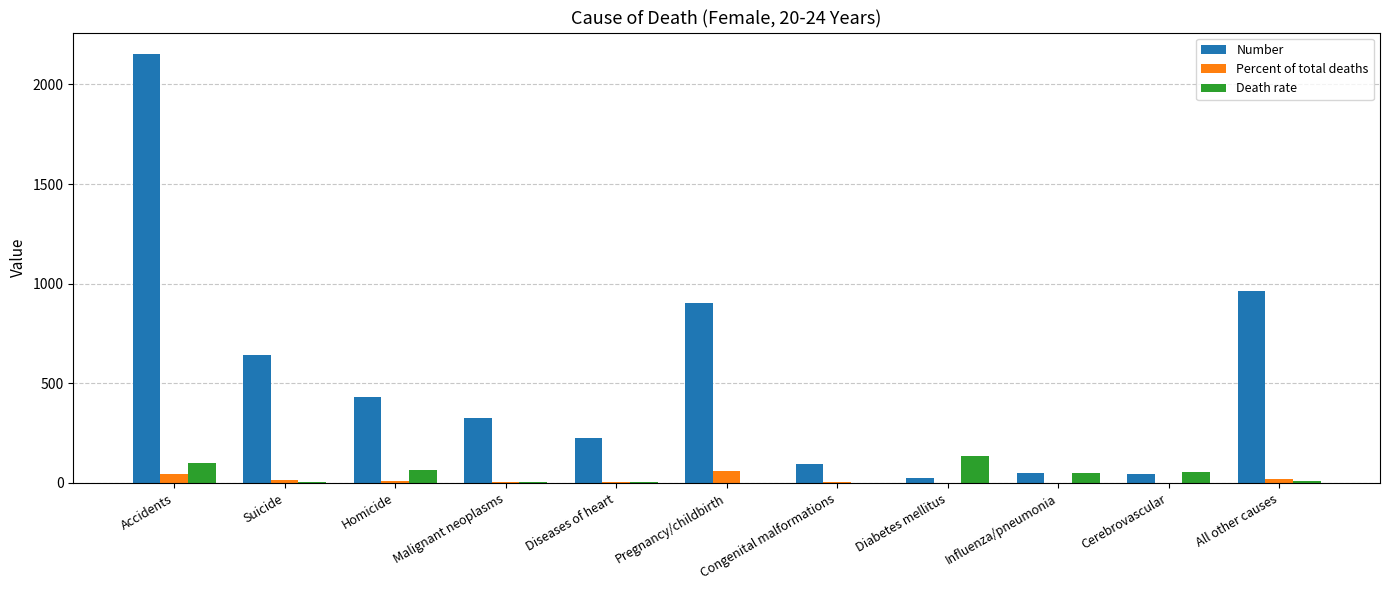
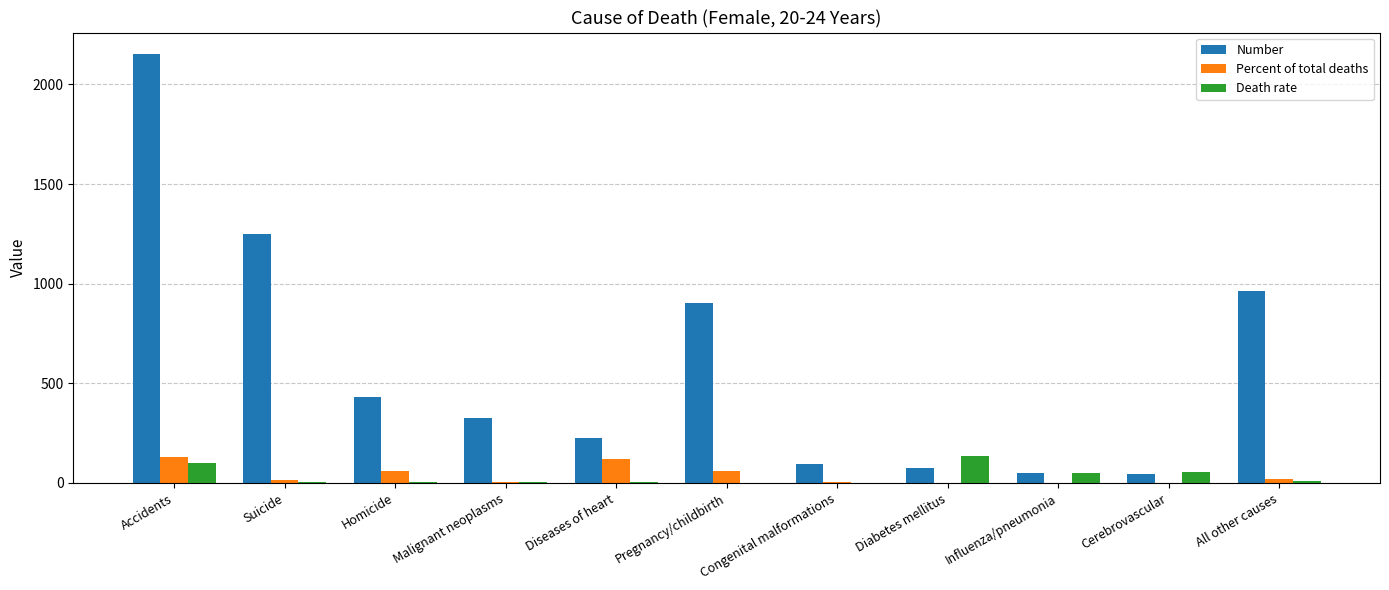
  {
    "Number": {
      "Accidents": 2150,
-     "Suicide": 640,
+     "Suicide": 1250,
      "Homicide": 430,
      "Malignant neoplasms": 320,
      "Diseases of heart": 230,
      "Pregnancy/childbirth": 910,
      "Congenital malformations": 90,
-     "Diabetes mellitus": 20,
+     "Diabetes mellitus": 80,
      "Influenza/pneumonia": 50,
      "Cerebrovascular": 40,
      "All other causes": 960
    },
    "Percent of total deaths": {
-     "Accidents": 40,
-     "Homicide": 10,
-     "Diseases of heart": 0,
+     "Accidents": 130,
+     "Homicide": 60,
+     "Diseases of heart": 120,
      "Pregnancy/childbirth": 60,
      "All other causes": 20
    },
    "Death rate": {
      "Accidents": 100,
-     "Homicide": 60,
+     "Homicide": 0,
      "Diabetes mellitus": 130,
      "Influenza/pneumonia": 50,
      "Cerebrovascular": 50
    }
  }
